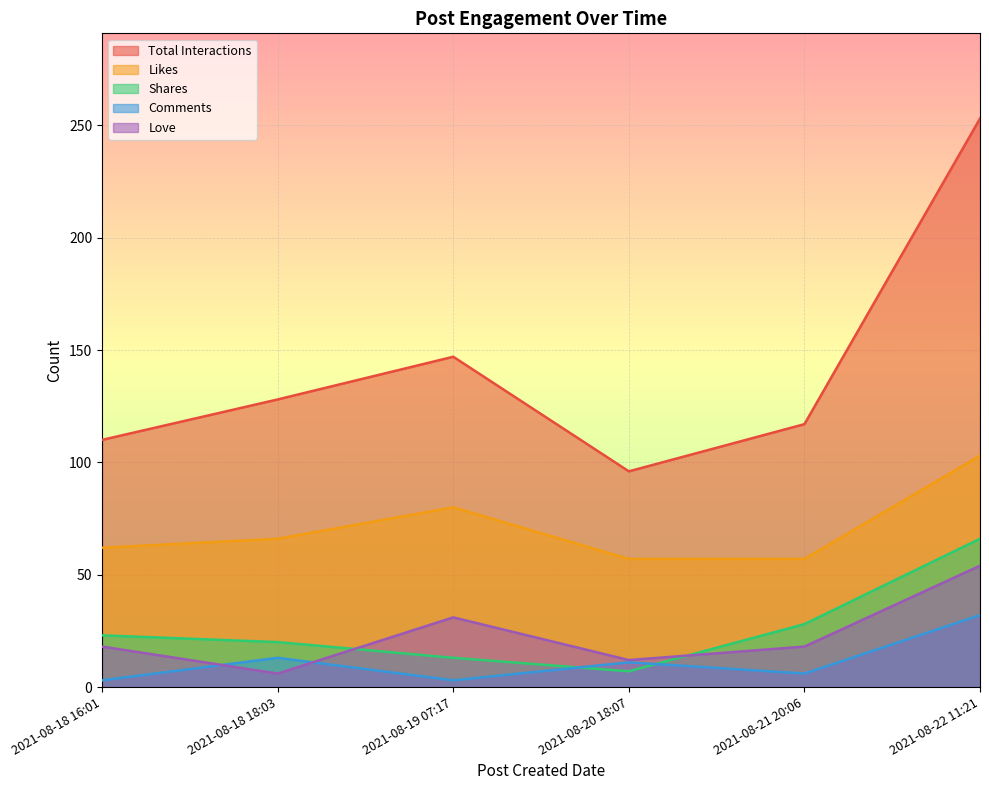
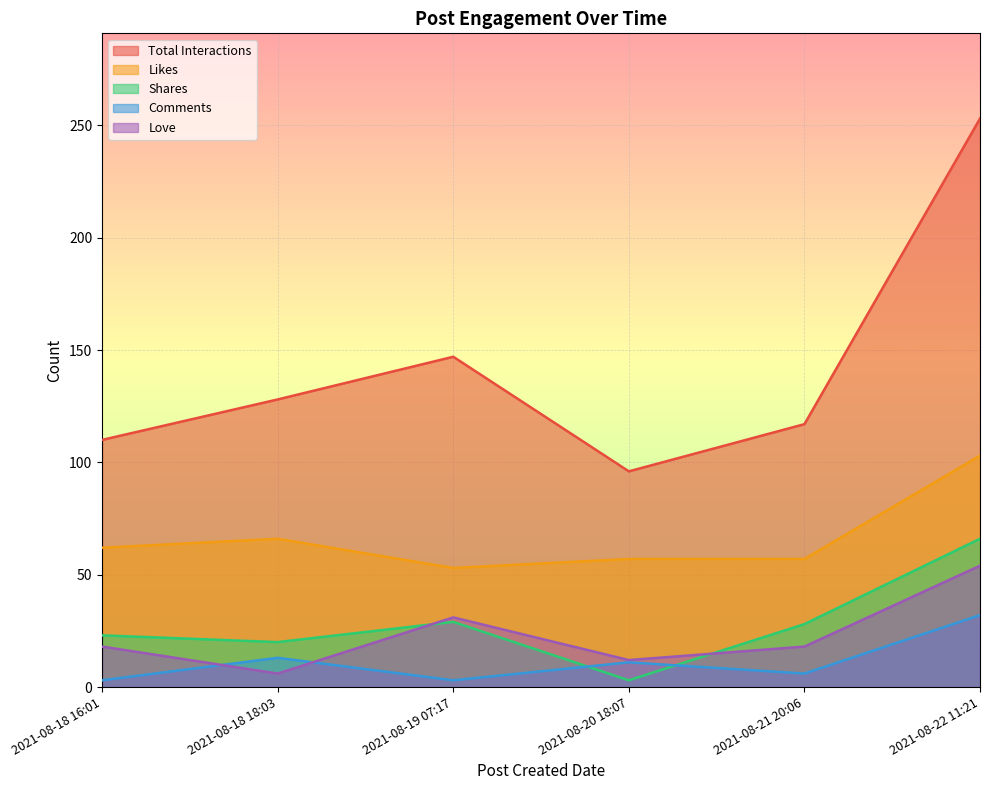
  {
    "Total Interactions": {
      "2021-08-18 16:01": 110,
      "2021-08-18 18:03": 128,
      "2021-08-19 07:17": 147,
      "2021-08-20 18:07": 96,
      "2021-08-21 20:06": 117,
      "2021-08-22 11:21": 253
    },
    "Likes": {
      "2021-08-18 16:01": 62,
      "2021-08-18 18:03": 66,
-     "2021-08-19 07:17": 80,
+     "2021-08-19 07:17": 53,
      "2021-08-20 18:07": 57,
      "2021-08-21 20:06": 57,
      "2021-08-22 11:21": 103
    },
    "Shares": {
      "2021-08-18 16:01": 23,
      "2021-08-18 18:03": 20,
-     "2021-08-19 07:17": 13,
-     "2021-08-20 18:07": 7,
+     "2021-08-19 07:17": 29,
+     "2021-08-20 18:07": 3,
      "2021-08-21 20:06": 28,
      "2021-08-22 11:21": 66
    },
    "Comments": {
      "2021-08-18 16:01": 3,
      "2021-08-18 18:03": 13,
      "2021-08-19 07:17": 3,
      "2021-08-21 20:06": 6,
      "2021-08-22 11:21": 32
    },
    "Love": {
      "2021-08-18 16:01": 18,
      "2021-08-18 18:03": 6,
      "2021-08-19 07:17": 31,
      "2021-08-21 20:06": 18,
      "2021-08-22 11:21": 54
    }
  }
